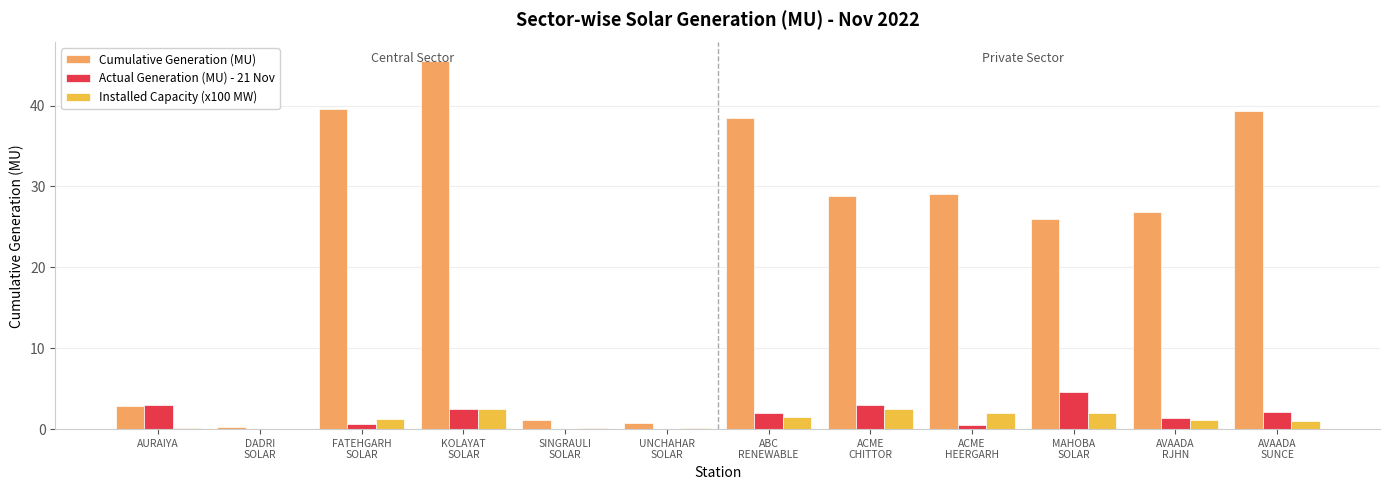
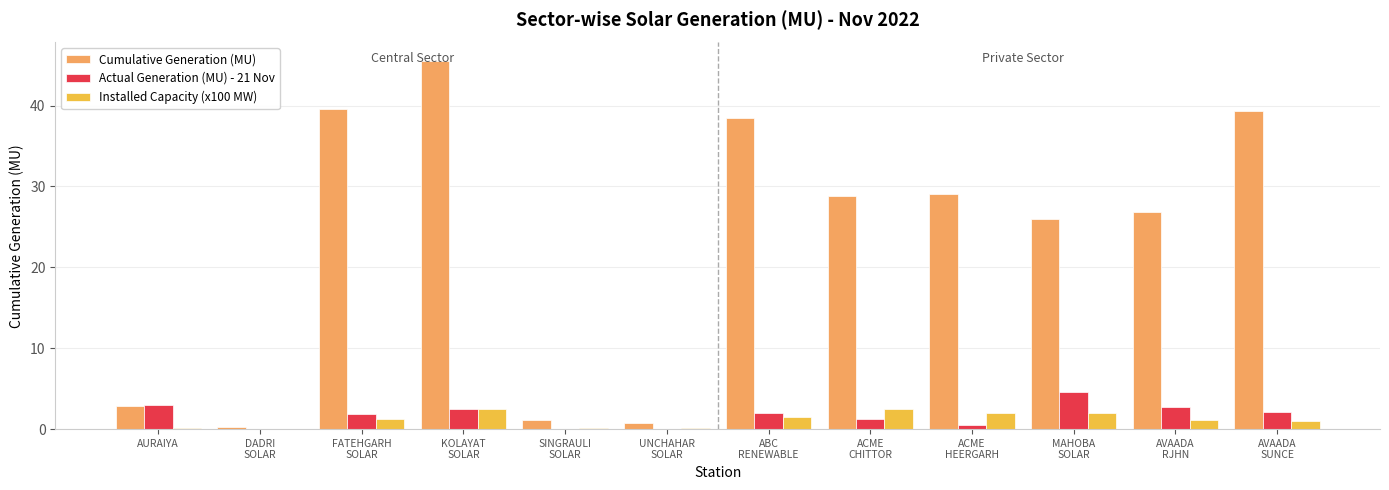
  {
    "Actual Generation (MU) - 21 Nov": {
      "AURAIYA": 3,
-     "FATEHGARH SOLAR": 1,
+     "FATEHGARH SOLAR": 2,
      "KOLAYAT SOLAR": 2,
      "ABC RENEWABLE": 2,
-     "ACME CHITTOR": 3,
+     "ACME CHITTOR": 1,
      "ACME HEERGARH": 1,
      "MAHOBA SOLAR": 5,
-     "AVAADA RJHN": 1,
+     "AVAADA RJHN": 3,
      "AVAADA SUNCE": 2
    }
  }
